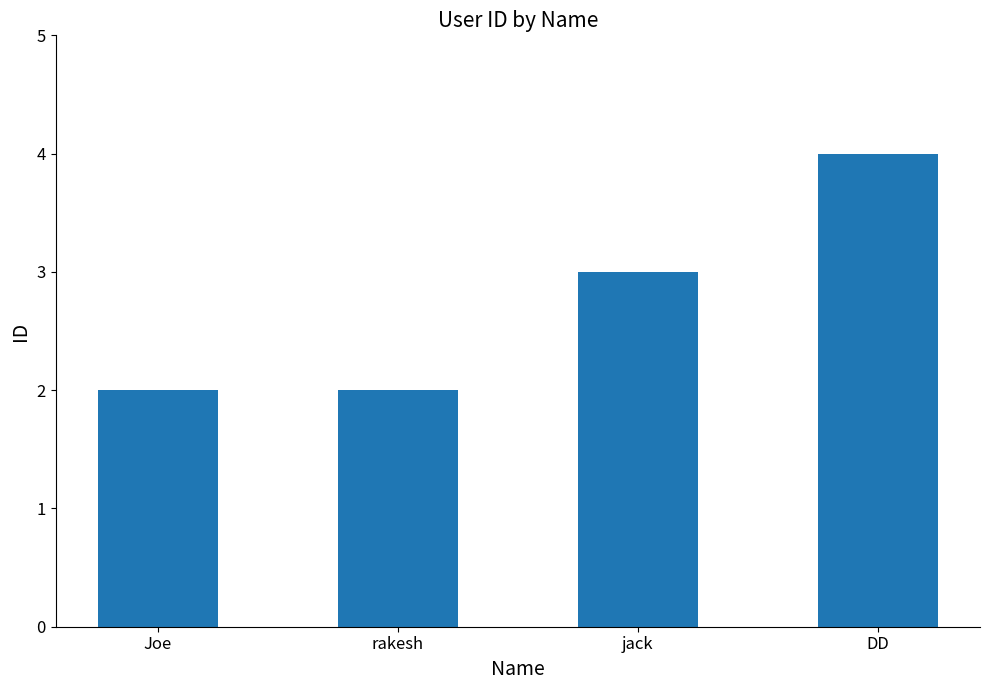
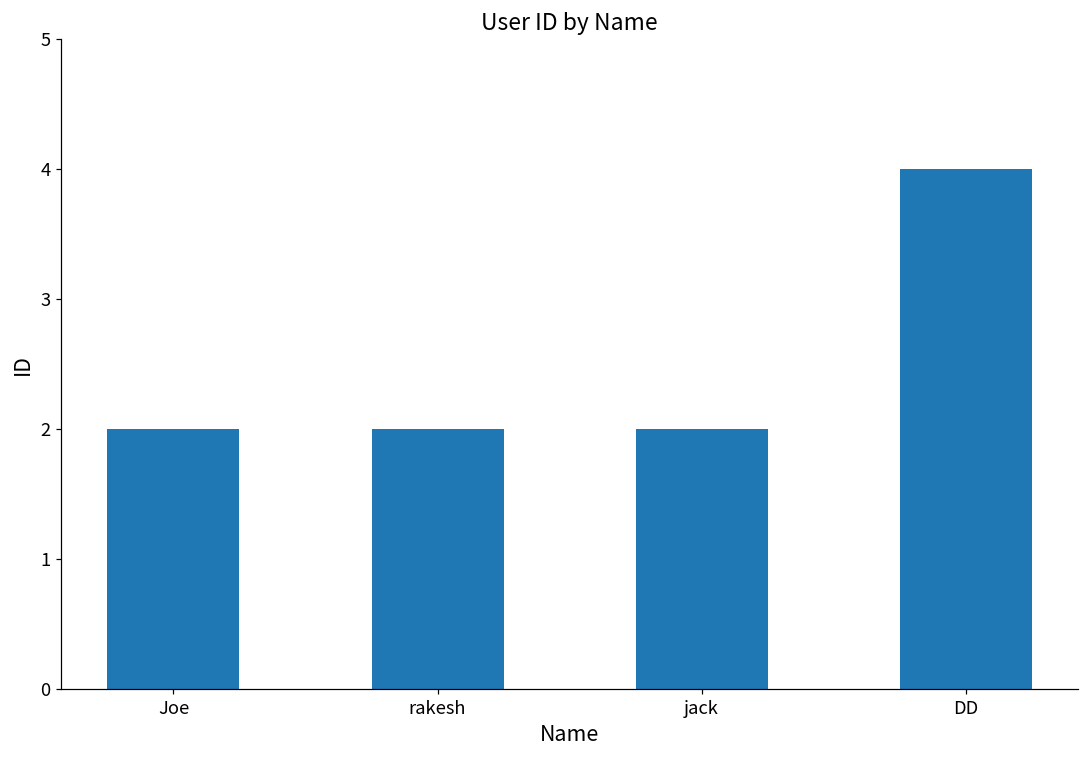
  {
    "Joe": 2,
    "rakesh": 2,
-   "jack": 3,
+   "jack": 2,
    "DD": 4
  }
